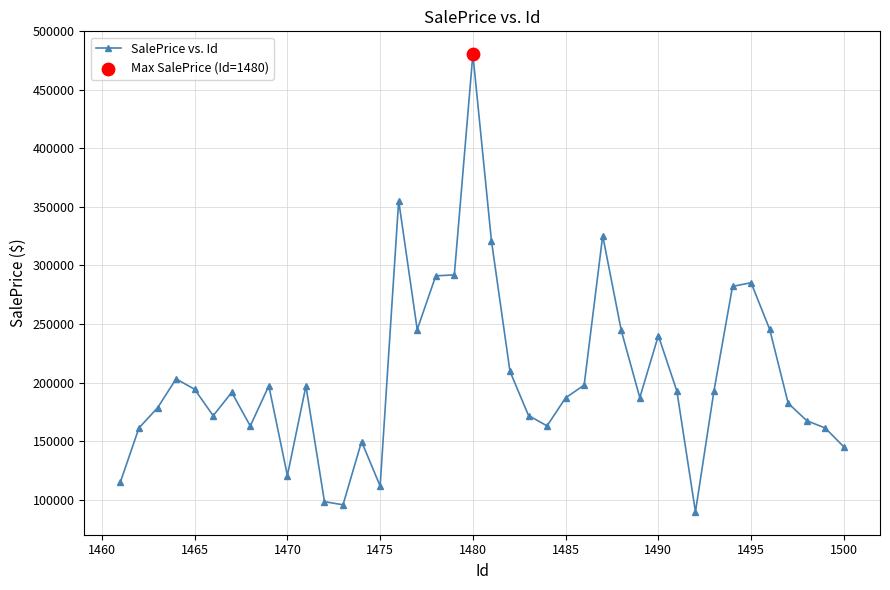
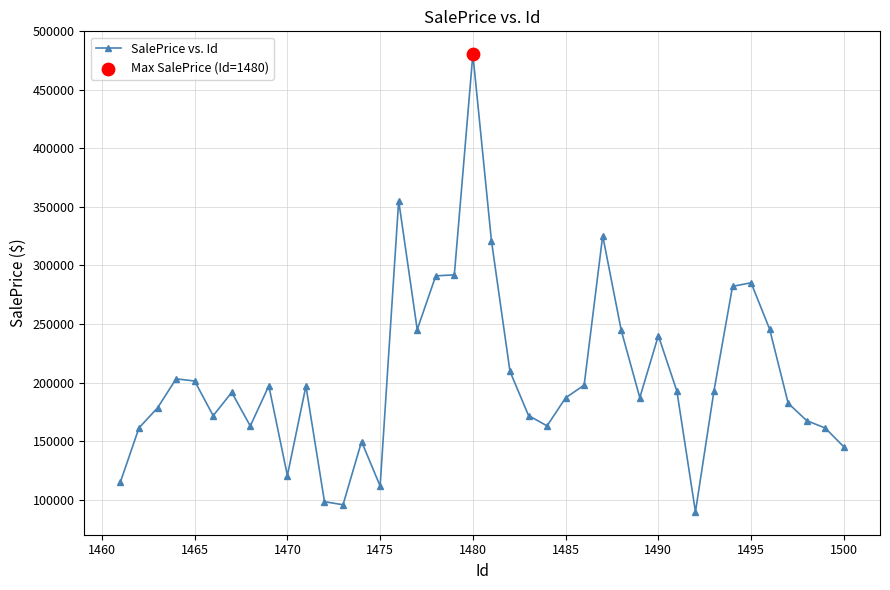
  {
    "SalePrice vs. Id": {
-     "1465": 194000,
+     "1465": 201000,
      "1470": 121000,
      "1475": 112000,
      "1485": 187000,
      "1490": 240000,
      "1495": 285000,
      "1500": 145000
    }
  }
